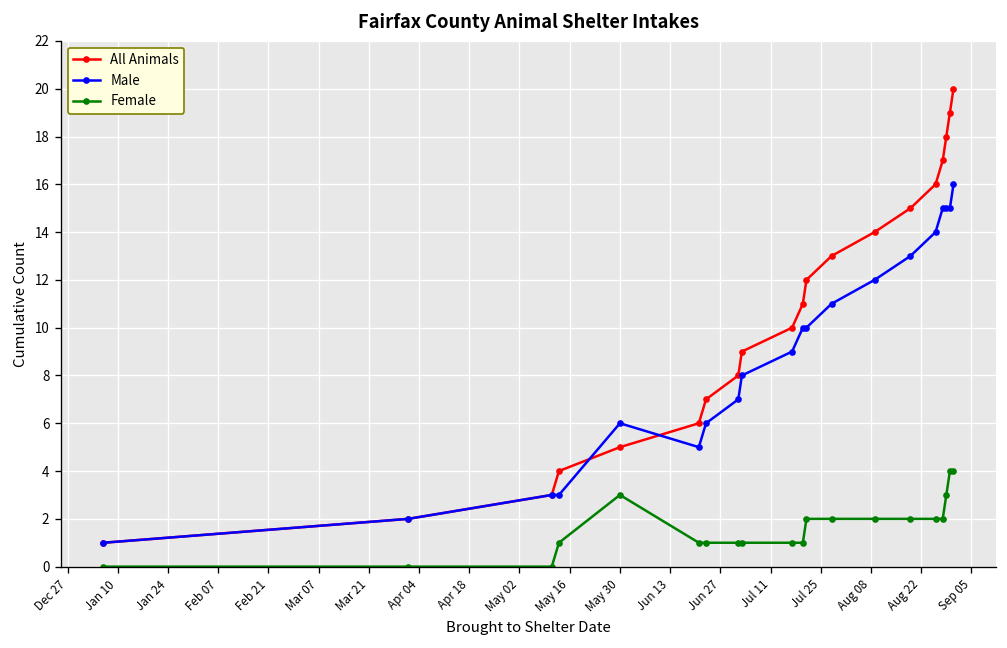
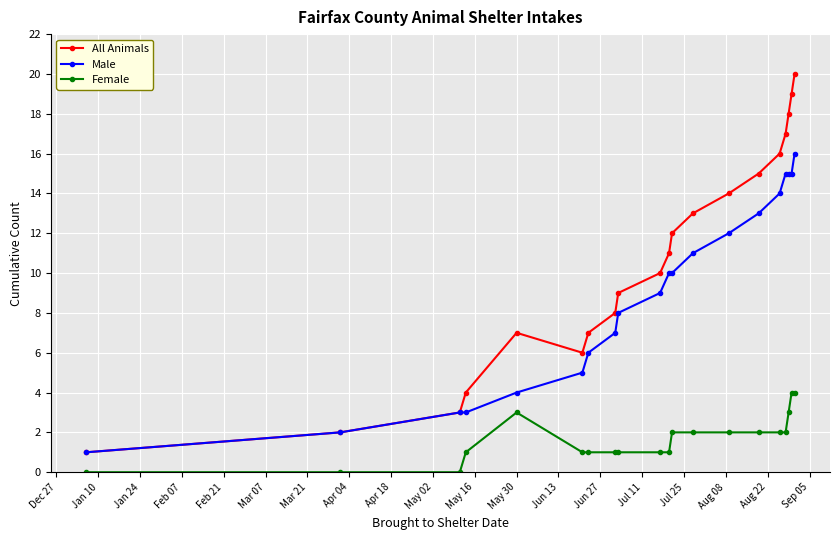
  {
    "All Animals": {
-     "May 30": 5
+     "May 30": 7
    },
    "Male": {
-     "May 30": 6
+     "May 30": 4
    },
    "Female": {
      "May 30": 3
    }
  }
